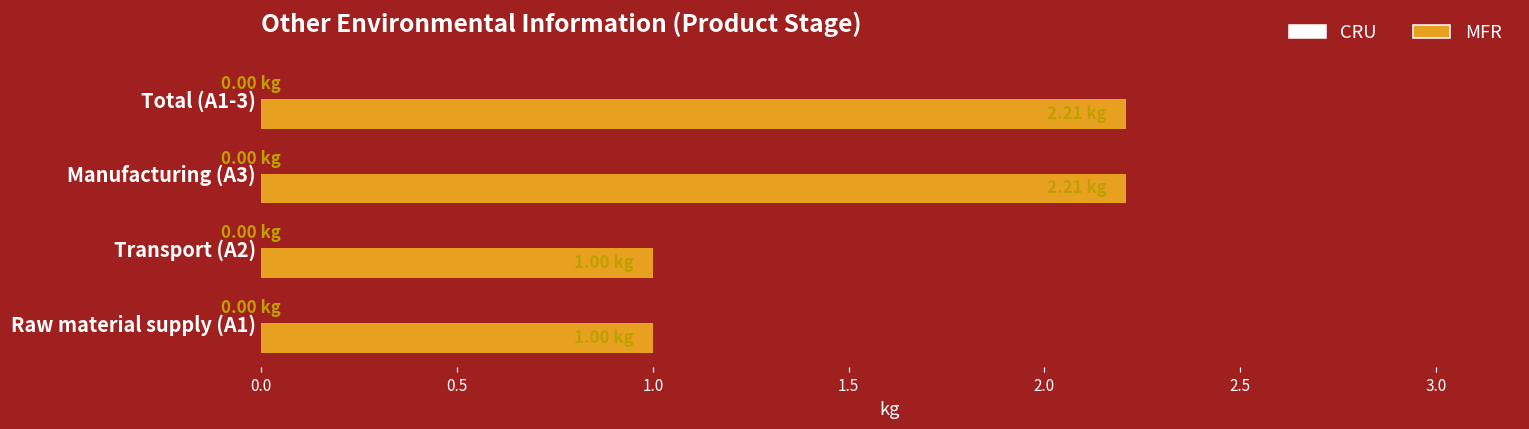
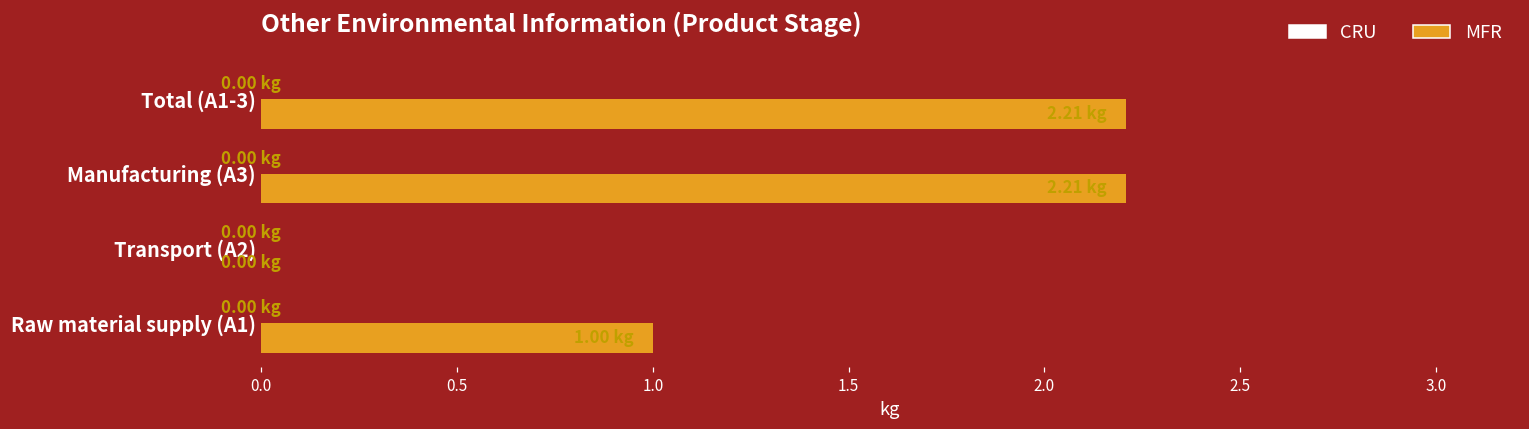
  {
    "CRU": {
      "Total (A1-3)": 0.00,
      "Manufacturing (A3)": 0.00,
      "Transport (A2)": 0.00,
      "Raw material supply (A1)": 0.00
    },
    "MFR": {
      "Total (A1-3)": 2.21,
      "Manufacturing (A3)": 2.21,
-     "Transport (A2)": 1,
+     "Transport (A2)": 0,
      "Raw material supply (A1)": 1
    }
  }
